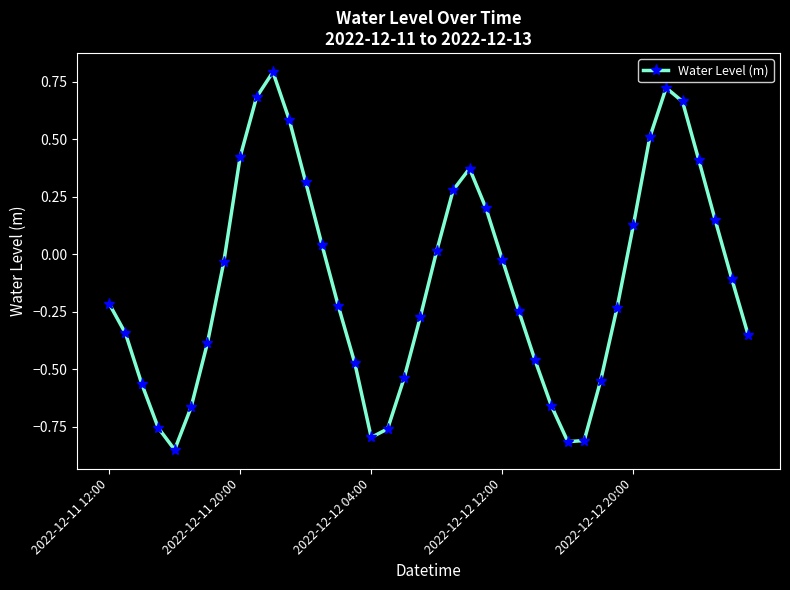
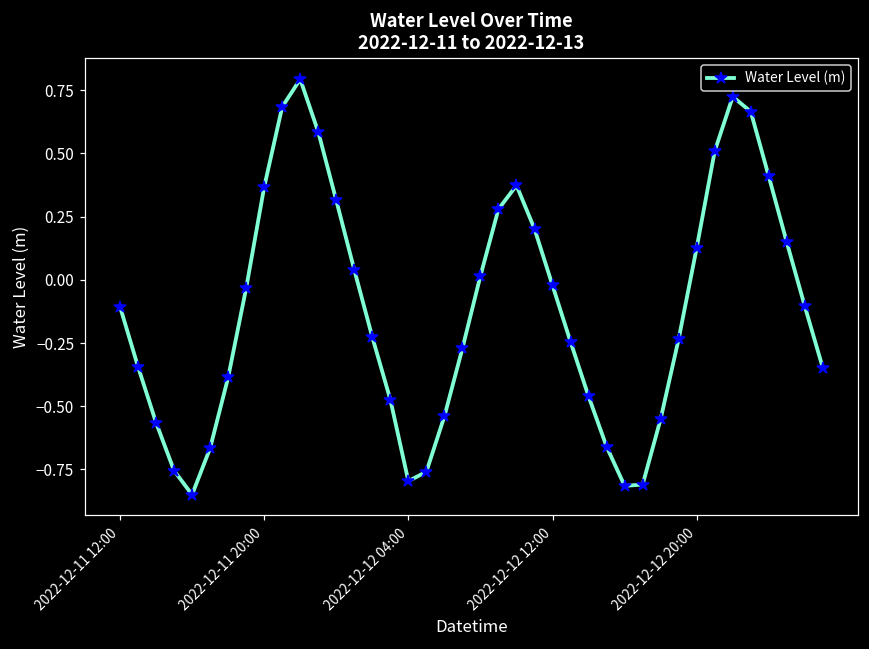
  {
-   "2022-12-11 12:00": -0.21,
-   "2022-12-11 20:00": 0.42,
+   "2022-12-11 12:00": -0.11,
+   "2022-12-11 20:00": 0.37,
    "2022-12-12 04:00": -0.80,
    "2022-12-12 12:00": -0.02,
    "2022-12-12 20:00": 0.13
  }
